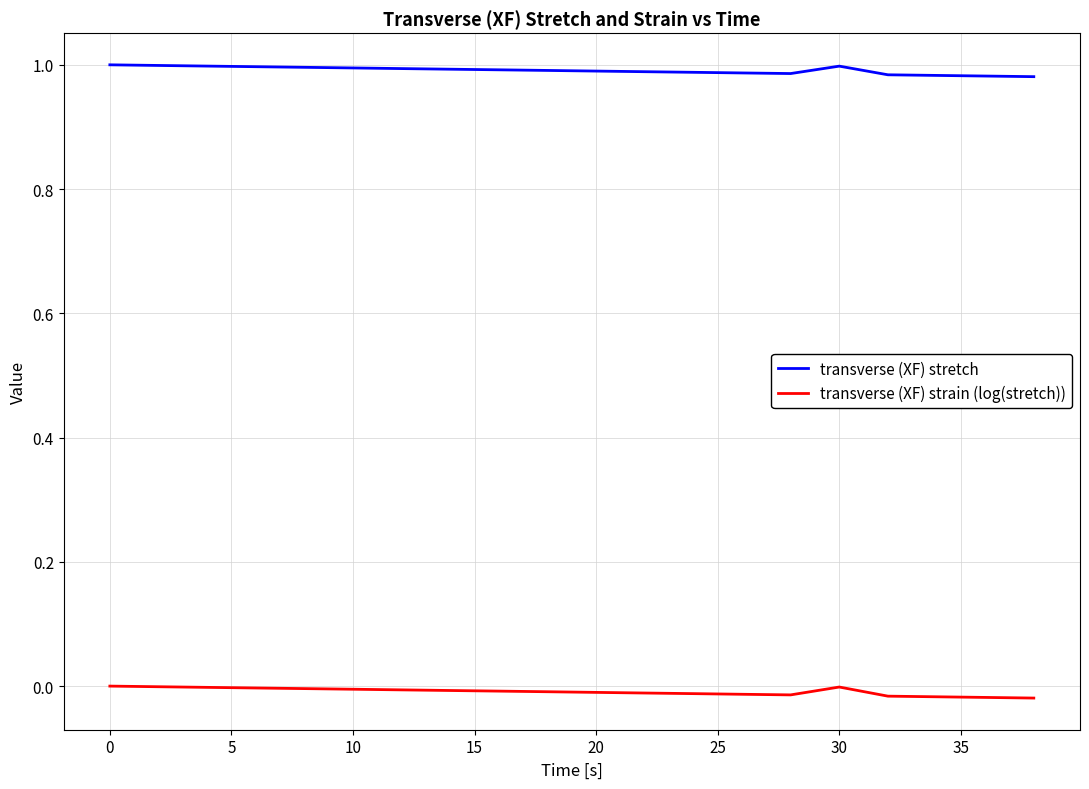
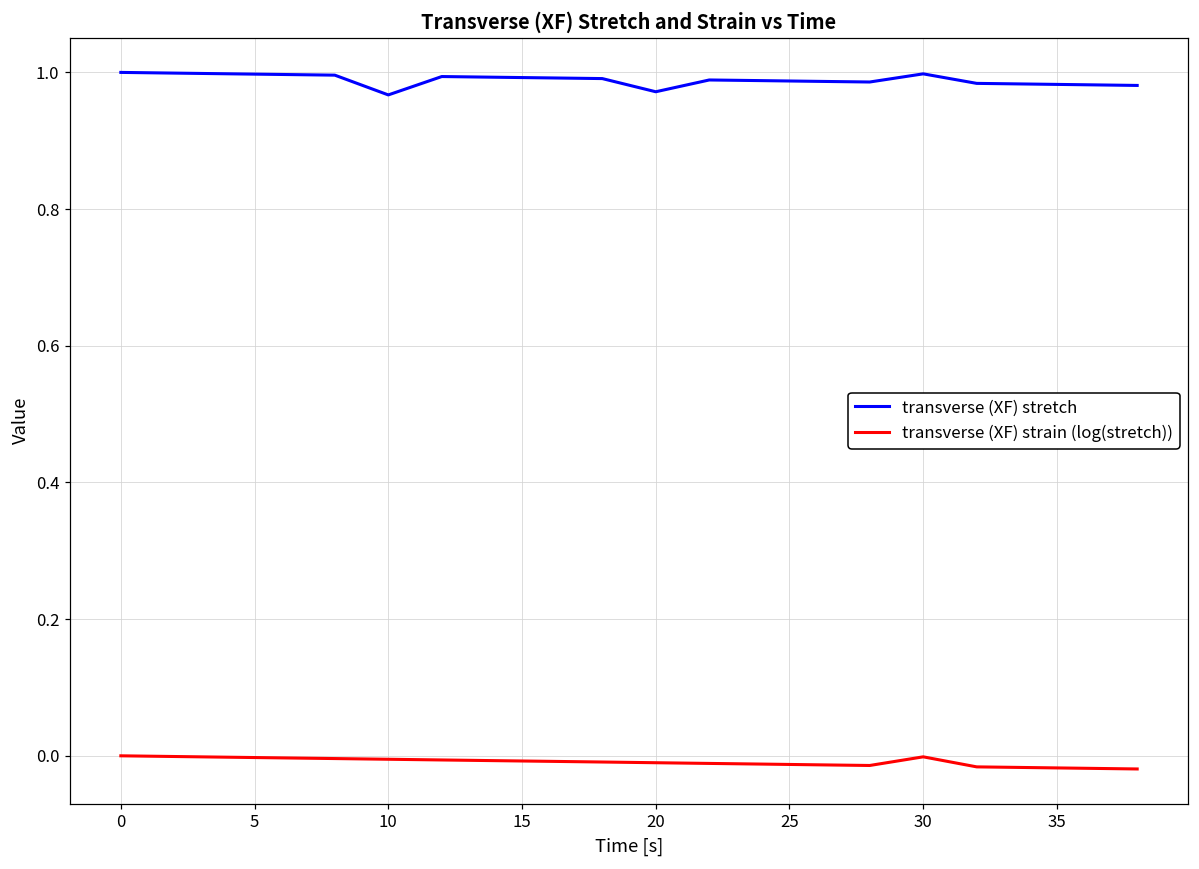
  {
    "transverse (XF) stretch": {
      "0": 1.00,
-     "10": 0.99,
-     "20": 0.99,
+     "10": 0.97,
+     "20": 0.97,
      "30": 1.00
    },
    "transverse (XF) strain (log(stretch))": {
      "0": 0.00,
      "10": -0.01,
      "20": -0.01,
      "30": 0.00
    }
  }
